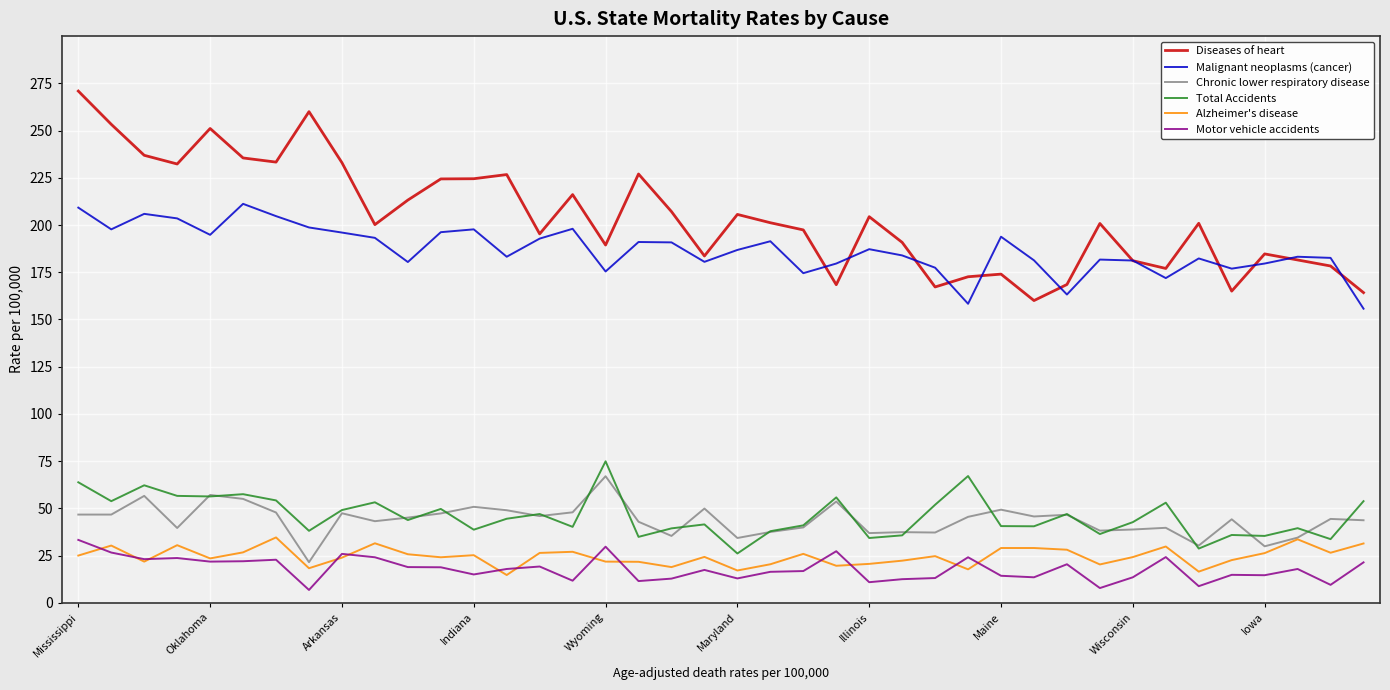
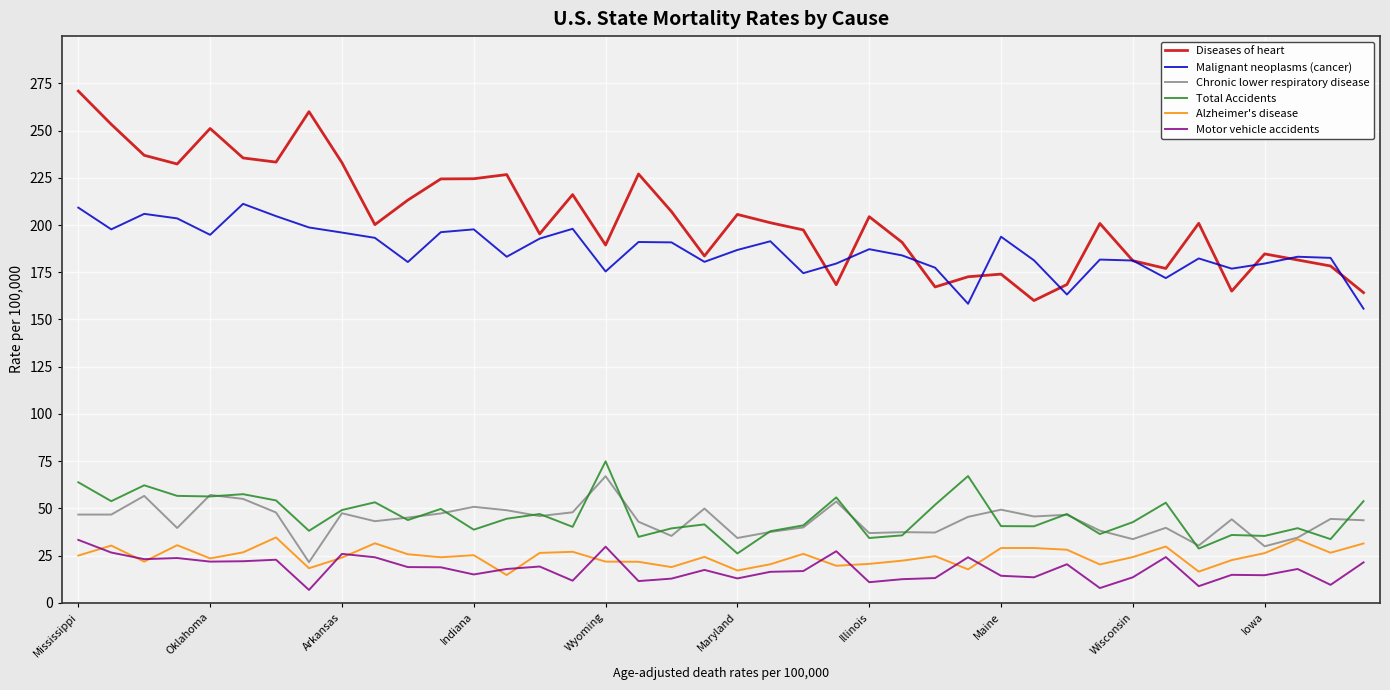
  {
    "Diseases of heart": {
      "Mississippi": 271,
      "Oklahoma": 251,
      "Arkansas": 233,
      "Indiana": 225,
      "Wyoming": 189,
      "Maryland": 206,
      "Illinois": 204,
      "Maine": 174,
      "Iowa": 185
    },
    "Malignant neoplasms (cancer)": {
      "Mississippi": 209,
      "Oklahoma": 195,
      "Arkansas": 196,
      "Indiana": 198,
      "Wyoming": 175,
      "Maryland": 187,
      "Illinois": 187,
      "Maine": 194,
      "Iowa": 180
    },
    "Chronic lower respiratory disease": {
      "Mississippi": 47,
      "Arkansas": 47,
      "Indiana": 51,
      "Wyoming": 67,
      "Maryland": 34,
      "Illinois": 37,
      "Maine": 49,
-     "Wisconsin": 39,
+     "Wisconsin": 34,
      "Iowa": 30
    },
    "Total Accidents": {
      "Mississippi": 64,
      "Arkansas": 49,
      "Indiana": 39,
      "Wyoming": 75,
      "Maryland": 26,
      "Illinois": 34,
      "Maine": 41,
      "Wisconsin": 43,
      "Iowa": 35
    },
    "Alzheimer's disease": {
      "Mississippi": 25,
      "Oklahoma": 24,
      "Arkansas": 24,
      "Indiana": 25,
      "Wyoming": 22,
      "Maryland": 17,
      "Illinois": 21,
      "Maine": 29,
      "Wisconsin": 24,
      "Iowa": 26
    },
    "Motor vehicle accidents": {
      "Mississippi": 33,
      "Oklahoma": 22,
      "Arkansas": 26,
      "Indiana": 15,
      "Wyoming": 30,
      "Maryland": 13,
      "Illinois": 11,
      "Maine": 14,
      "Wisconsin": 14,
      "Iowa": 15
    }
  }
